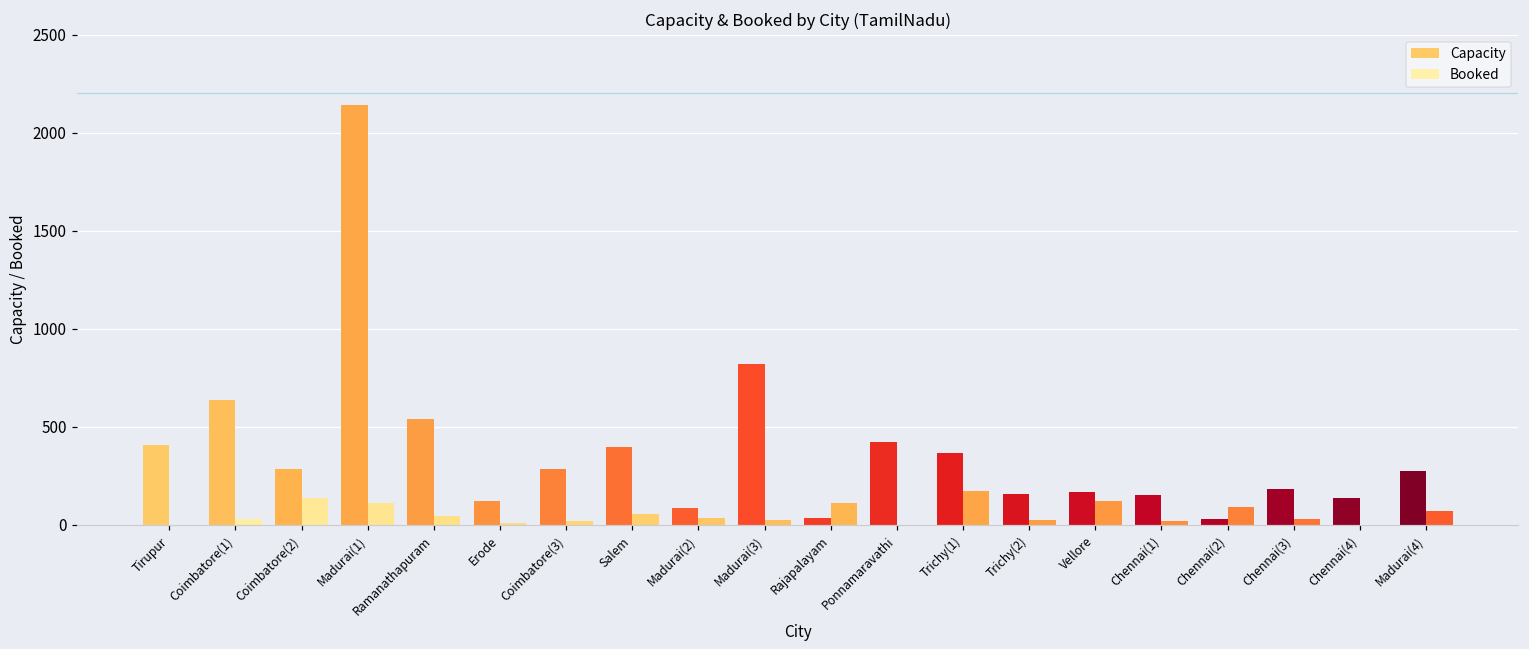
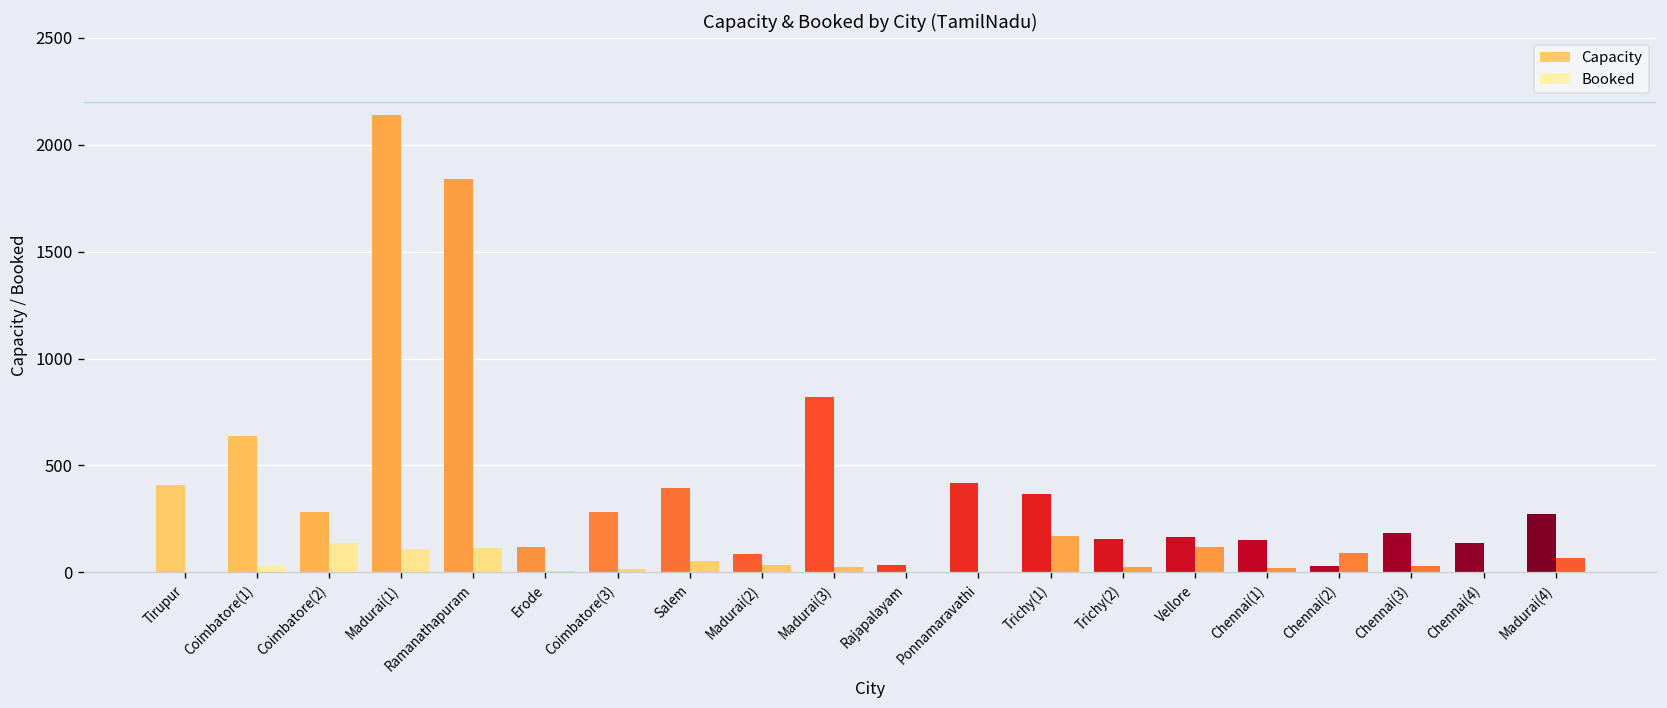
  {
    "Capacity": {
      "Tirupur": 410,
      "Coimbatore(1)": 640,
      "Coimbatore(2)": 280,
      "Madurai(1)": 2140,
-     "Ramanathapuram": 540,
+     "Ramanathapuram": 1840,
      "Erode": 120,
      "Coimbatore(3)": 280,
      "Salem": 400,
      "Madurai(2)": 90,
      "Madurai(3)": 820,
      "Rajapalayam": 40,
      "Ponnamaravathi": 420,
      "Trichy(1)": 360,
      "Trichy(2)": 150,
      "Vellore": 170,
      "Chennai(1)": 150,
      "Chennai(2)": 30,
      "Chennai(3)": 180,
      "Chennai(4)": 140,
      "Madurai(4)": 270
    },
    "Booked": {
      "Tirupur": 0,
      "Coimbatore(1)": 30,
      "Coimbatore(2)": 140,
      "Madurai(1)": 110,
-     "Ramanathapuram": 40,
+     "Ramanathapuram": 110,
      "Coimbatore(3)": 20,
      "Salem": 50,
      "Madurai(2)": 40,
      "Madurai(3)": 20,
-     "Rajapalayam": 110,
+     "Rajapalayam": 0,
      "Ponnamaravathi": 0,
      "Trichy(1)": 170,
      "Trichy(2)": 20,
      "Vellore": 120,
      "Chennai(1)": 20,
      "Chennai(2)": 90,
      "Chennai(3)": 30,
      "Chennai(4)": 0,
      "Madurai(4)": 70
    }
  }
